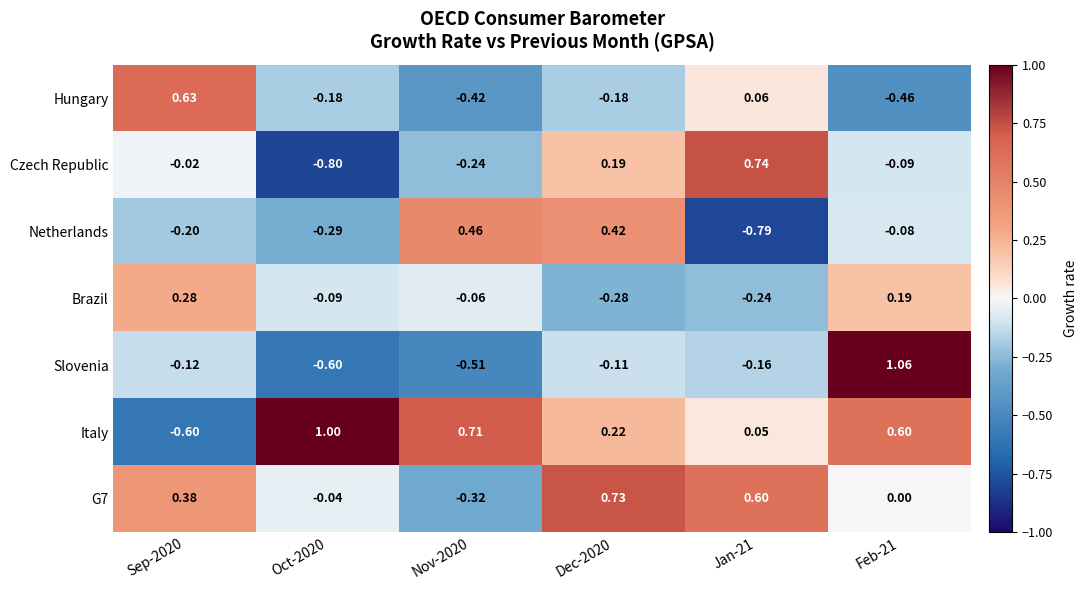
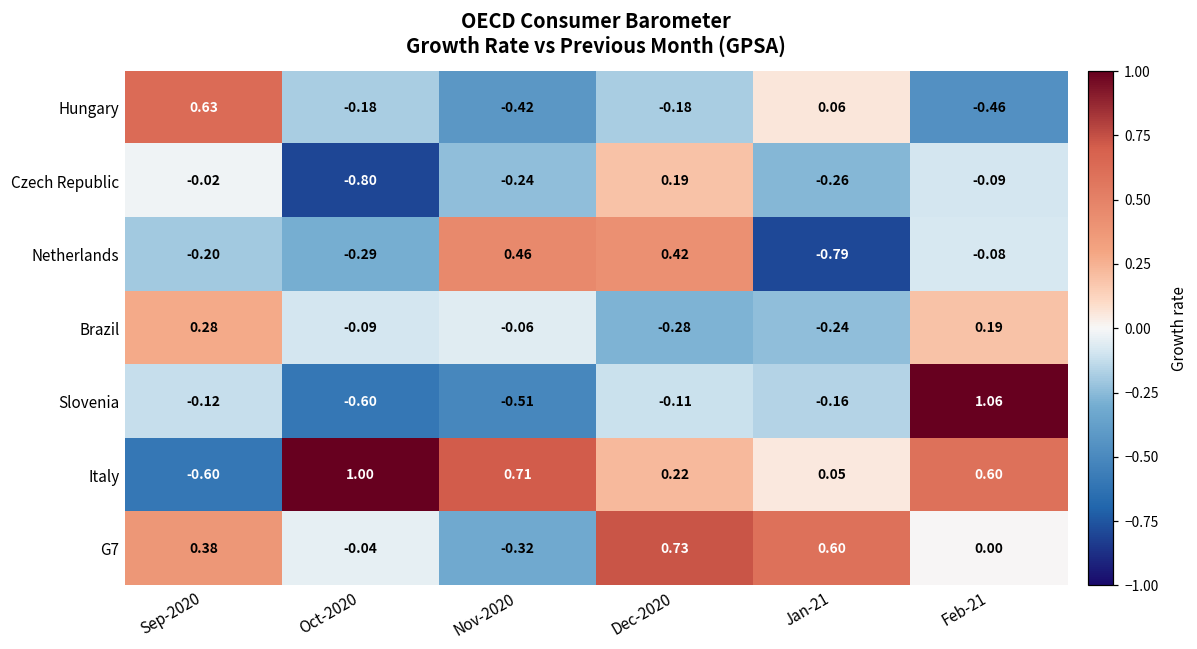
  {
    "Hungary": {
      "Sep-2020": 0.63,
      "Oct-2020": -0.18,
      "Nov-2020": -0.42,
      "Dec-2020": -0.18,
      "Jan-21": 0.06,
      "Feb-21": -0.46
    },
    "Czech Republic": {
      "Sep-2020": -0.02,
      "Oct-2020": -0.80,
      "Nov-2020": -0.24,
      "Dec-2020": 0.19,
-     "Jan-21": 0.74,
+     "Jan-21": -0.26,
      "Feb-21": -0.09
    },
    "Netherlands": {
      "Sep-2020": -0.20,
      "Oct-2020": -0.29,
      "Nov-2020": 0.46,
      "Dec-2020": 0.42,
      "Jan-21": -0.79,
      "Feb-21": -0.08
    },
    "Brazil": {
      "Sep-2020": 0.28,
      "Oct-2020": -0.09,
      "Nov-2020": -0.06,
      "Dec-2020": -0.28,
      "Jan-21": -0.24,
      "Feb-21": 0.19
    },
    "Slovenia": {
      "Sep-2020": -0.12,
      "Oct-2020": -0.60,
      "Nov-2020": -0.51,
      "Dec-2020": -0.11,
      "Jan-21": -0.16,
      "Feb-21": 1.06
    },
    "Italy": {
      "Sep-2020": -0.60,
      "Oct-2020": 1.00,
      "Nov-2020": 0.71,
      "Dec-2020": 0.22,
      "Jan-21": 0.05,
      "Feb-21": 0.60
    },
    "G7": {
      "Sep-2020": 0.38,
      "Oct-2020": -0.04,
      "Nov-2020": -0.32,
      "Dec-2020": 0.73,
      "Jan-21": 0.60,
      "Feb-21": 0.00
    }
  }
